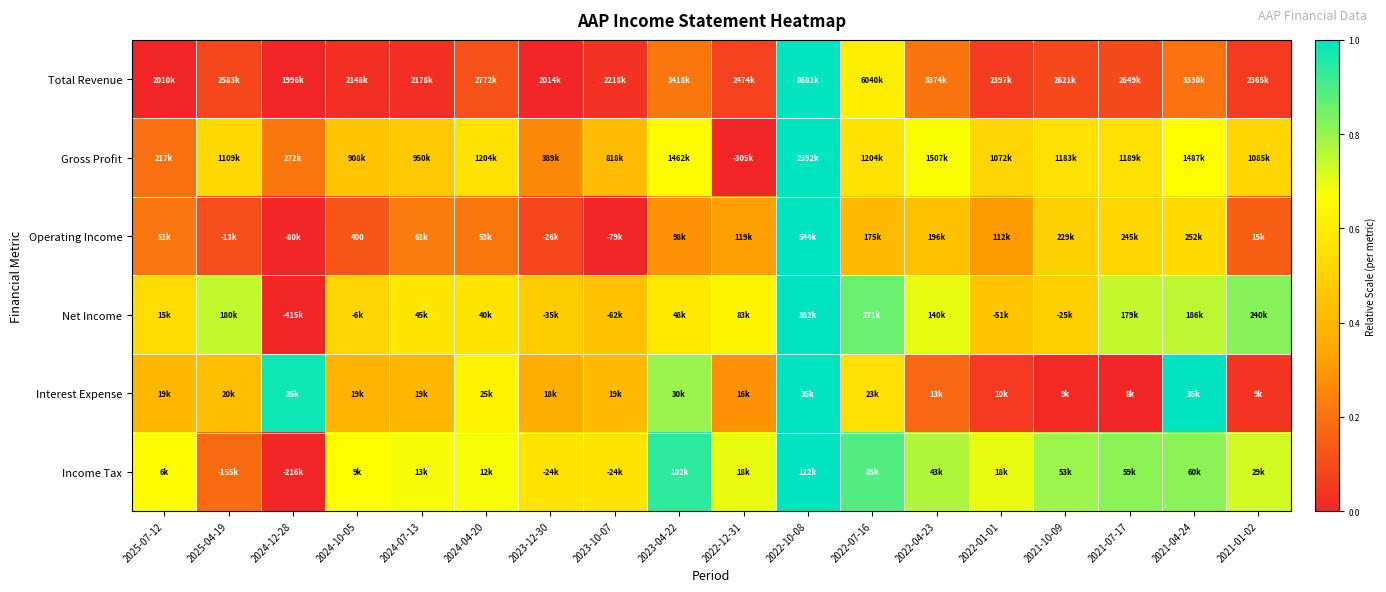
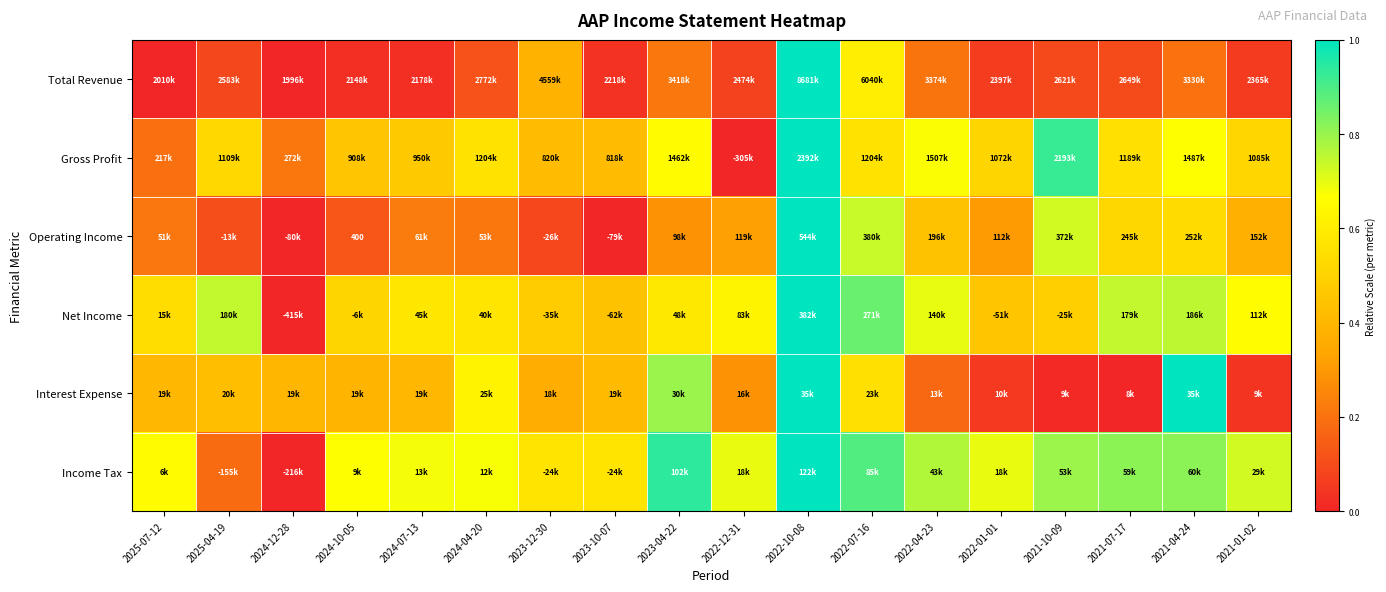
  {
    "Total Revenue": {
      "2025-07-12": "2010k",
      "2025-04-19": "2583k",
      "2024-12-28": "1996k",
      "2024-10-05": "2148k",
      "2024-07-13": "2178k",
      "2024-04-20": "2772k",
-     "2023-12-30": "2014k",
+     "2023-12-30": "4559k",
      "2023-10-07": "2218k",
      "2023-04-22": "3418k",
      "2022-12-31": "2474k",
      "2022-10-08": "8681k",
      "2022-07-16": "6040k",
      "2022-04-23": "3374k",
      "2022-01-01": "2397k",
      "2021-10-09": "2621k",
      "2021-07-17": "2649k",
      "2021-04-24": "3330k",
      "2021-01-02": "2365k"
    },
    "Gross Profit": {
      "2025-07-12": "217k",
      "2025-04-19": "1109k",
      "2024-12-28": "272k",
      "2024-10-05": "908k",
      "2024-07-13": "950k",
      "2024-04-20": "1204k",
-     "2023-12-30": "389k",
+     "2023-12-30": "820k",
      "2023-10-07": "818k",
      "2023-04-22": "1462k",
      "2022-12-31": "-305k",
      "2022-10-08": "2392k",
      "2022-07-16": "1204k",
      "2022-04-23": "1507k",
      "2022-01-01": "1072k",
-     "2021-10-09": "1183k",
+     "2021-10-09": "2193k",
      "2021-07-17": "1189k",
      "2021-04-24": "1487k",
      "2021-01-02": "1085k"
    },
    "Operating Income": {
      "2025-07-12": "51k",
      "2025-04-19": "-13k",
      "2024-12-28": "-80k",
      "2024-10-05": "400",
      "2024-07-13": "61k",
      "2024-04-20": "53k",
      "2023-12-30": "-26k",
      "2023-10-07": "-79k",
      "2023-04-22": "98k",
      "2022-12-31": "119k",
      "2022-10-08": "544k",
-     "2022-07-16": "175k",
+     "2022-07-16": "380k",
      "2022-04-23": "196k",
      "2022-01-01": "112k",
-     "2021-10-09": "229k",
+     "2021-10-09": "372k",
      "2021-07-17": "245k",
      "2021-04-24": "252k",
-     "2021-01-02": "15k"
+     "2021-01-02": "152k"
    },
    "Net Income": {
      "2025-07-12": "15k",
      "2025-04-19": "180k",
      "2024-12-28": "-415k",
      "2024-10-05": "-6k",
      "2024-07-13": "45k",
      "2024-04-20": "40k",
      "2023-12-30": "-35k",
      "2023-10-07": "-62k",
      "2023-04-22": "48k",
      "2022-12-31": "83k",
      "2022-10-08": "382k",
      "2022-07-16": "271k",
      "2022-04-23": "140k",
      "2022-01-01": "-51k",
      "2021-10-09": "-25k",
      "2021-07-17": "179k",
      "2021-04-24": "186k",
-     "2021-01-02": "240k"
+     "2021-01-02": "112k"
    },
    "Interest Expense": {
      "2025-07-12": "19k",
      "2025-04-19": "20k",
-     "2024-12-28": "35k",
+     "2024-12-28": "19k",
      "2024-10-05": "19k",
      "2024-07-13": "19k",
      "2024-04-20": "25k",
      "2023-12-30": "18k",
      "2023-10-07": "19k",
      "2023-04-22": "30k",
      "2022-12-31": "16k",
      "2022-10-08": "35k",
      "2022-07-16": "23k",
      "2022-04-23": "13k",
      "2022-01-01": "10k",
      "2021-10-09": "9k",
      "2021-07-17": "8k",
      "2021-04-24": "35k",
      "2021-01-02": "9k"
    },
    "Income Tax": {
      "2025-07-12": "6k",
      "2025-04-19": "-155k",
      "2024-12-28": "-216k",
      "2024-10-05": "9k",
      "2024-07-13": "13k",
      "2024-04-20": "12k",
      "2023-12-30": "-24k",
      "2023-10-07": "-24k",
      "2023-04-22": "102k",
      "2022-12-31": "18k",
      "2022-10-08": "122k",
      "2022-07-16": "85k",
      "2022-04-23": "43k",
      "2022-01-01": "18k",
      "2021-10-09": "53k",
      "2021-07-17": "59k",
      "2021-04-24": "60k",
      "2021-01-02": "29k"
    }
  }
